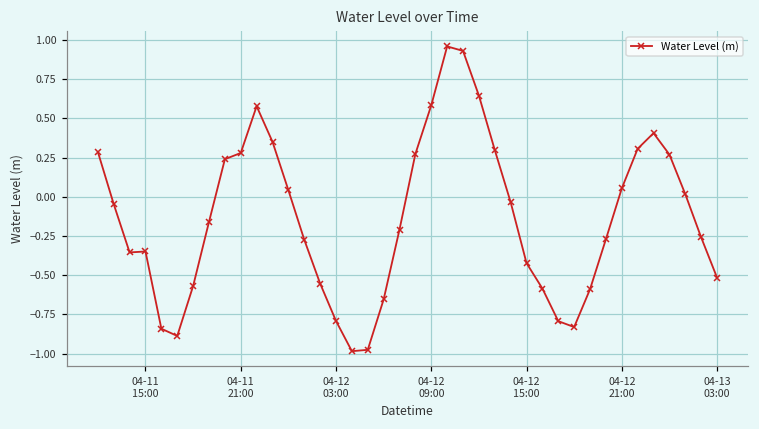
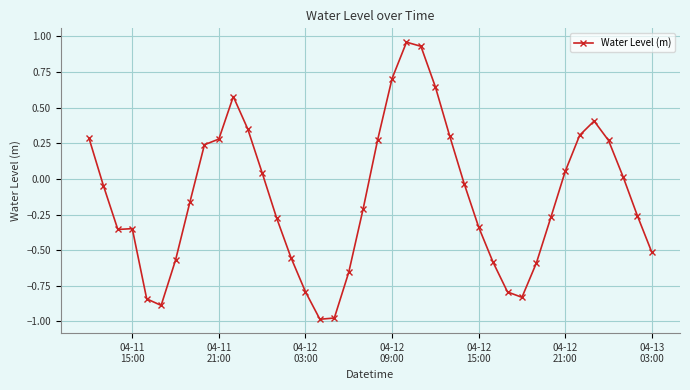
  {
    "04-11 15:00": -0.35,
    "04-11 21:00": 0.28,
    "04-12 03:00": -0.79,
-   "04-12 09:00": 0.58,
-   "04-12 15:00": -0.42,
+   "04-12 09:00": 0.70,
+   "04-12 15:00": -0.34,
    "04-12 21:00": 0.05,
    "04-13 03:00": -0.52
  }
